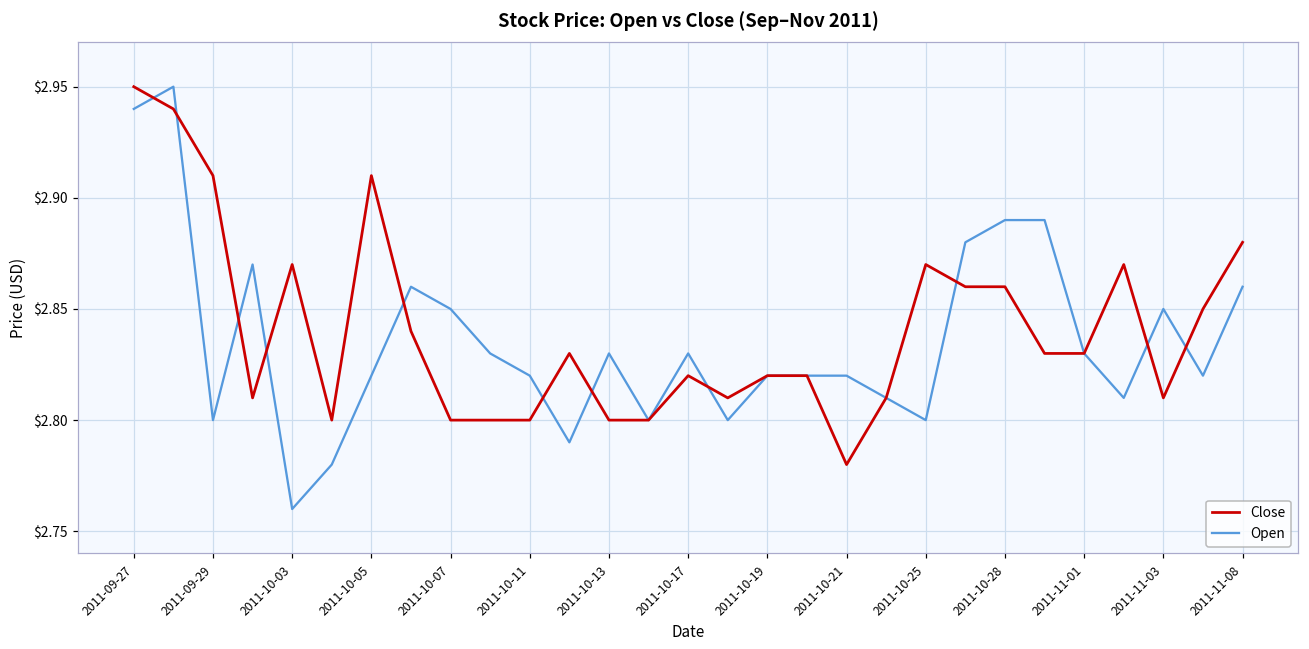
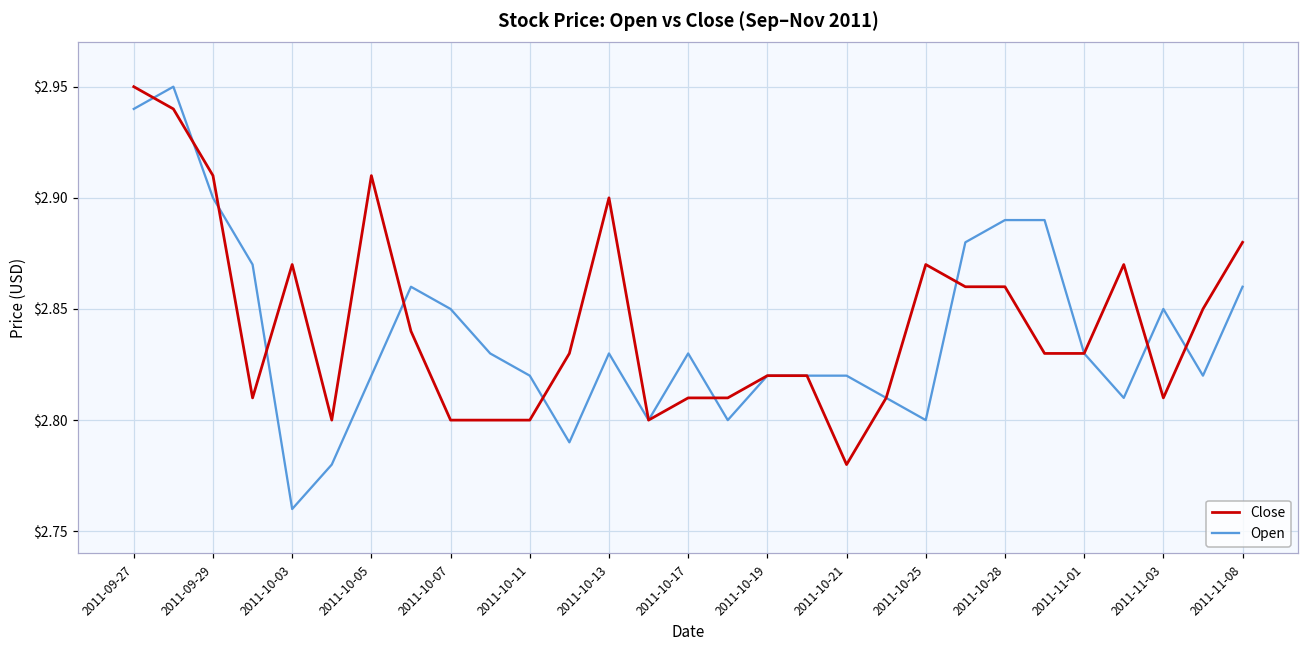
  {
    "Close": {
      "2011-09-27": "$2.95",
      "2011-09-29": "$2.91",
      "2011-10-03": "$2.87",
      "2011-10-05": "$2.91",
      "2011-10-07": "$2.80",
      "2011-10-11": "$2.80",
-     "2011-10-13": "$2.8",
-     "2011-10-17": "$2.82",
+     "2011-10-13": "$2.9",
+     "2011-10-17": "$2.81",
      "2011-10-21": "$2.78",
      "2011-10-25": "$2.87",
      "2011-10-28": "$2.86",
      "2011-11-03": "$2.81",
      "2011-11-08": "$2.88"
    },
    "Open": {
      "2011-09-27": "$2.940",
-     "2011-09-29": "$2.8",
+     "2011-09-29": "$2.9",
      "2011-10-03": "$2.760",
      "2011-10-05": "$2.820",
      "2011-10-07": "$2.850",
      "2011-10-11": "$2.820",
      "2011-10-13": "$2.830",
      "2011-10-17": "$2.830",
      "2011-10-21": "$2.820",
      "2011-10-25": "$2.8",
      "2011-10-28": "$2.890",
      "2011-11-03": "$2.850",
      "2011-11-08": "$2.860"
    }
  }
